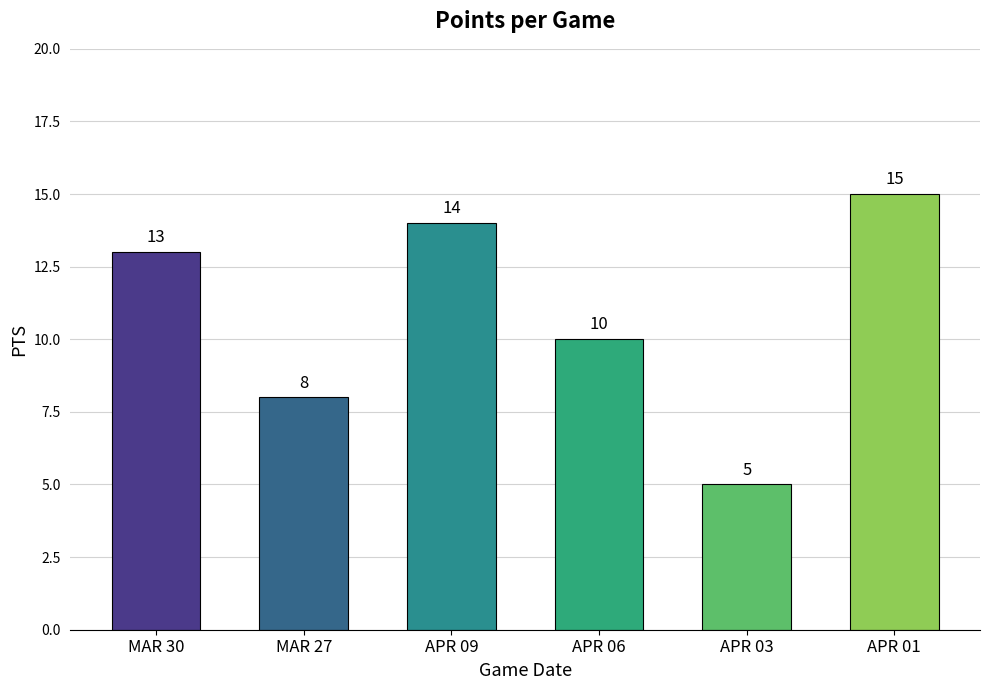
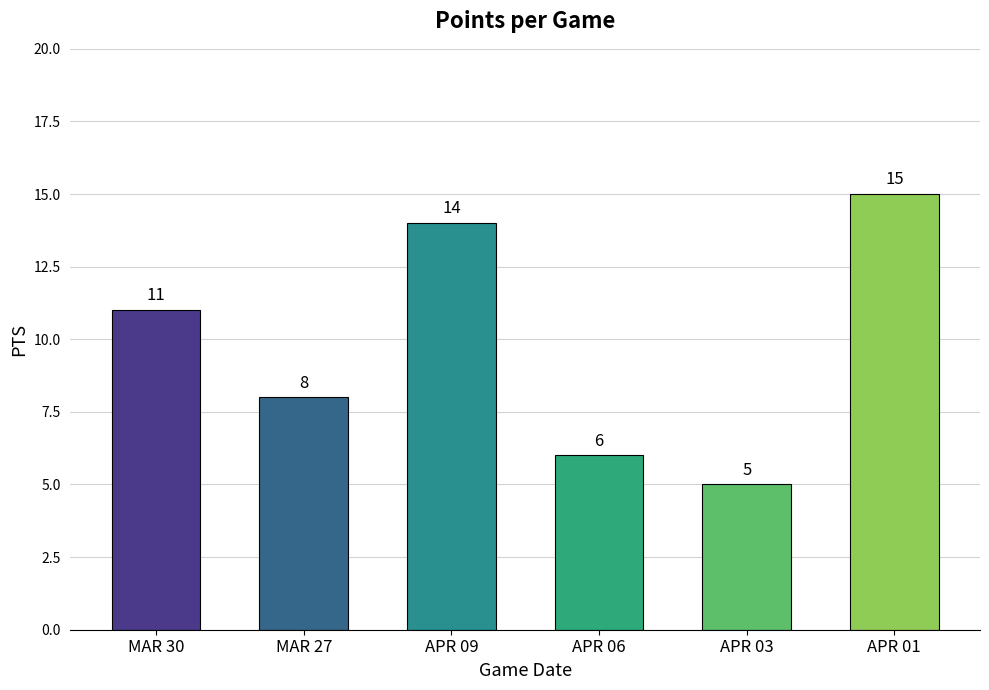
  {
-   "MAR 30": 13,
+   "MAR 30": 11,
    "MAR 27": 8,
    "APR 09": 14,
-   "APR 06": 10,
+   "APR 06": 6,
    "APR 03": 5,
    "APR 01": 15
  }
